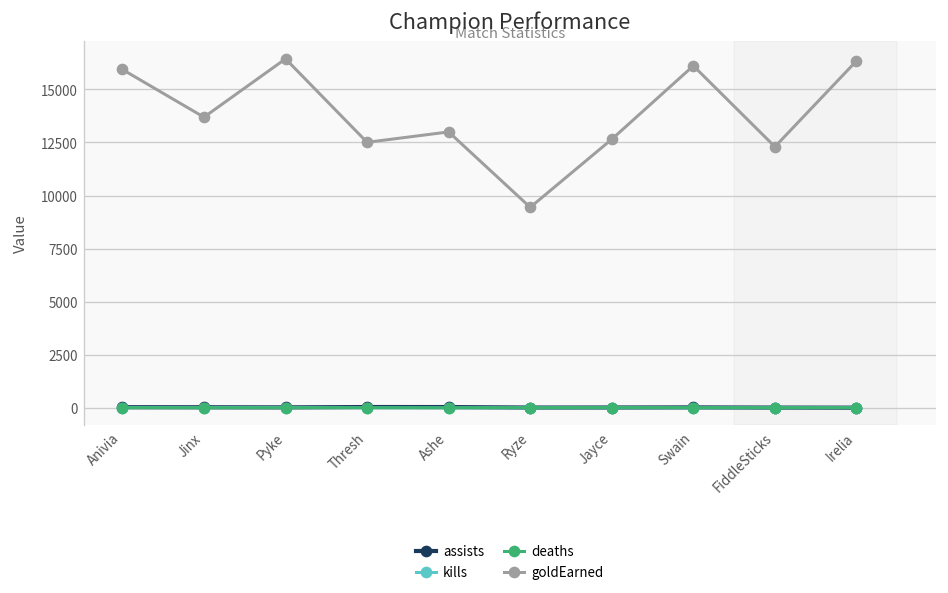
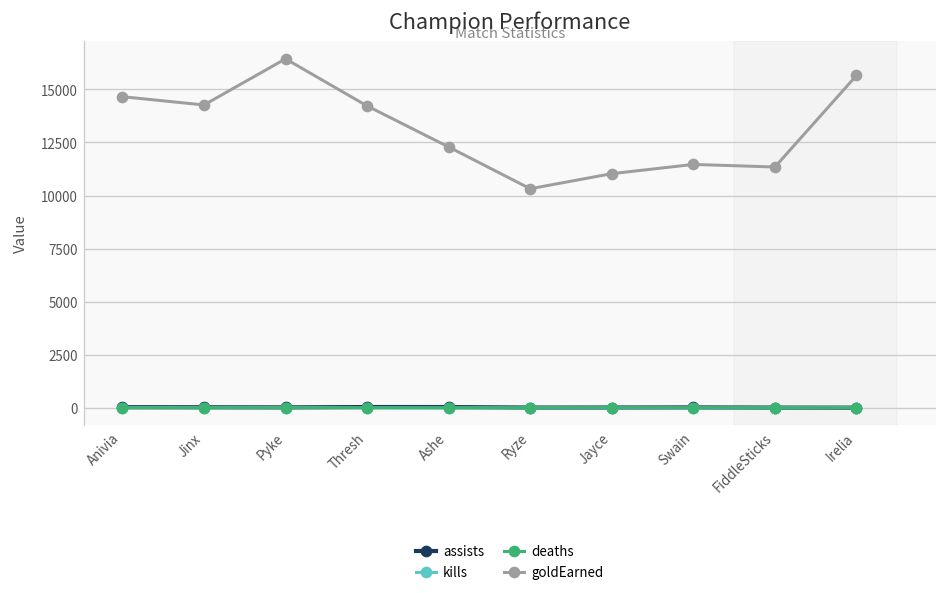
  {
    "deaths": {
      "Anivia": 0,
      "Jinx": 0,
      "Pyke": 0,
      "Thresh": 0,
      "Ashe": 0,
      "Ryze": 0,
      "Jayce": 0,
      "Swain": 0,
      "FiddleSticks": 0,
      "Irelia": 0
    },
    "goldEarned": {
-     "Anivia": 15900,
-     "Jinx": 13700,
+     "Anivia": 14700,
+     "Jinx": 14300,
      "Pyke": 16400,
-     "Thresh": 12500,
-     "Ashe": 13000,
-     "Ryze": 9400,
-     "Jayce": 12700,
-     "Swain": 16100,
-     "FiddleSticks": 12300,
-     "Irelia": 16300
+     "Thresh": 14200,
+     "Ashe": 12300,
+     "Ryze": 10300,
+     "Jayce": 11000,
+     "Swain": 11500,
+     "FiddleSticks": 11300,
+     "Irelia": 15700
    }
  }
